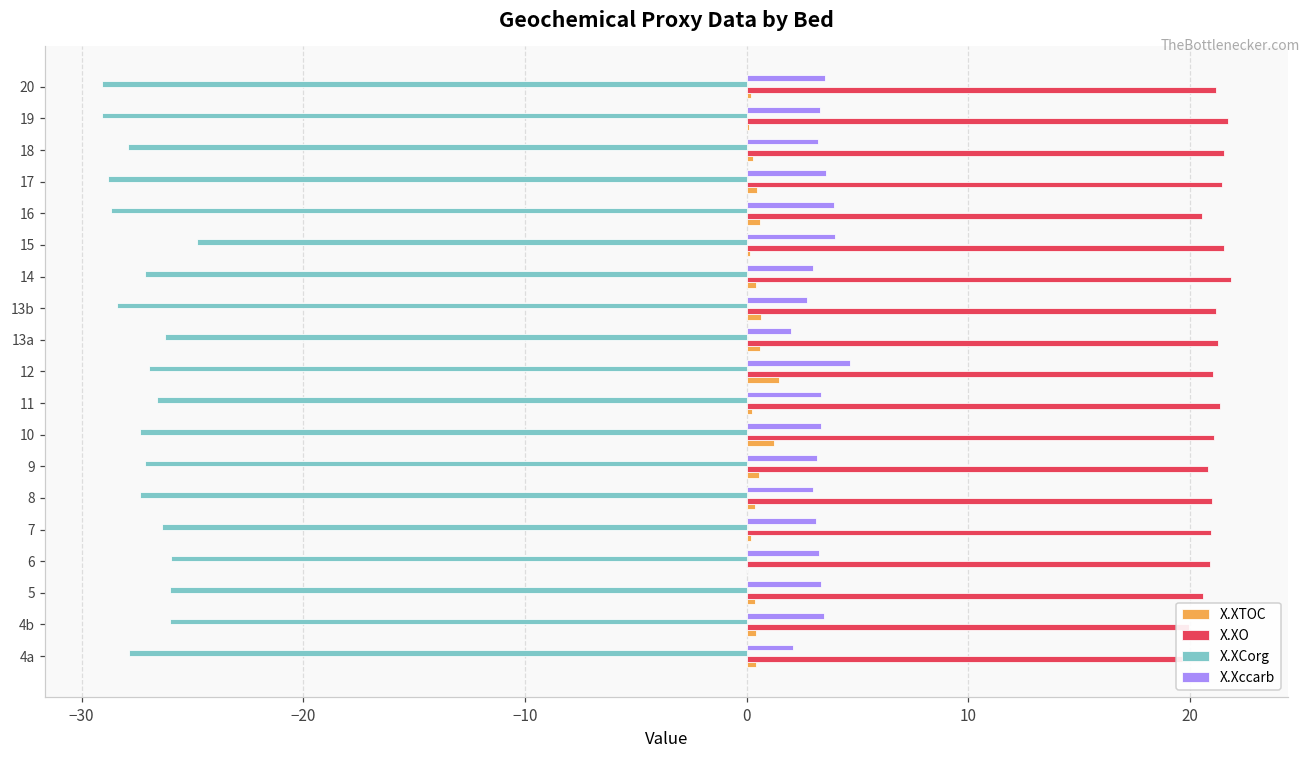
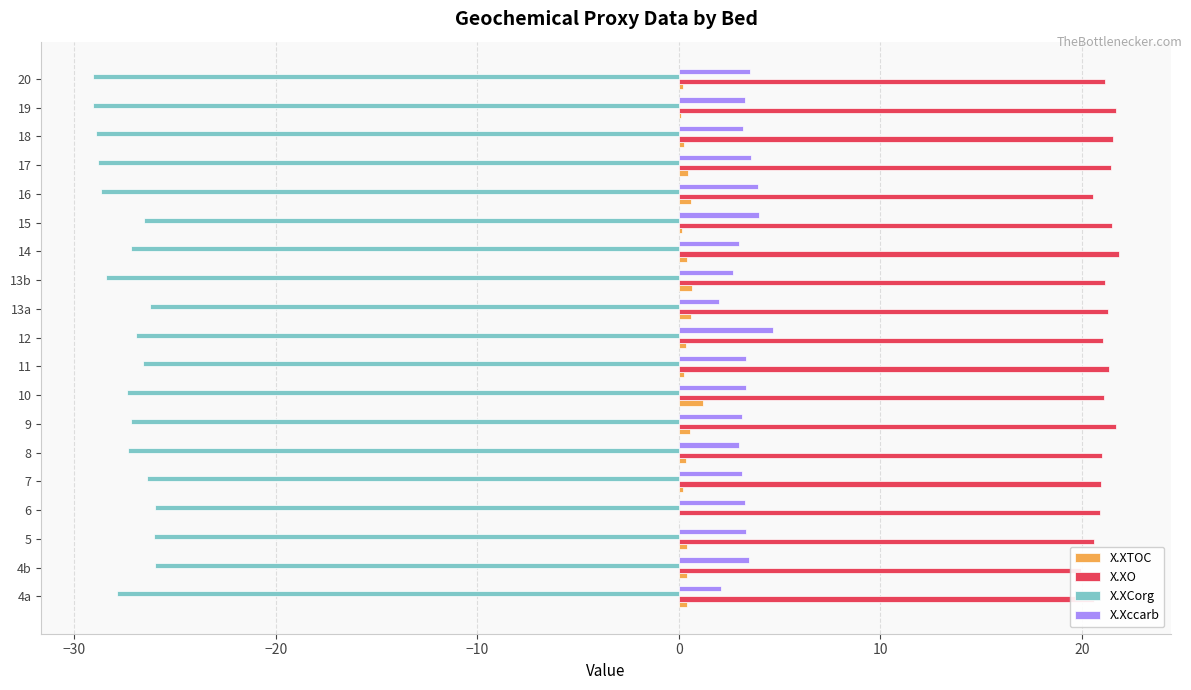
  {
    "X.XTOC": {
      "20": 0.2,
      "18": 0.3,
      "17": 0.5,
      "16": 0.6,
      "15": 0.2,
      "14": 0.4,
      "13b": 0.6,
      "13a": 0.6,
-     "12": 1.4,
+     "12": 0.3,
      "11": 0.2,
      "10": 1.2,
      "9": 0.6,
      "8": 0.4,
      "7": 0.2,
      "5": 0.4,
      "4b": 0.4,
      "4a": 0.4
    },
    "X.XO": {
      "20": 21.2,
      "19": 21.7,
      "18": 21.5,
      "17": 21.4,
      "16": 20.5,
      "15": 21.5,
      "14": 21.9,
      "13b": 21.2,
      "13a": 21.3,
      "12": 21.0,
      "11": 21.4,
      "10": 21.1,
-     "9": 20.8,
+     "9": 21.7,
      "8": 21.0,
      "7": 20.9,
      "6": 20.9,
      "5": 20.6
    },
    "X.XCorg": {
      "20": -29.1,
      "19": -29.1,
-     "18": -27.9,
+     "18": -28.9,
      "17": -28.8,
      "16": -28.7,
-     "15": -24.8,
+     "15": -26.6,
      "14": -27.2,
      "13b": -28.4,
      "13a": -26.2,
      "12": -26.9,
      "11": -26.6,
      "10": -27.4,
      "9": -27.2,
      "8": -27.3,
      "7": -26.4,
      "6": -26.0,
      "5": -26.0,
      "4b": -26.0,
      "4a": -27.9
    },
    "X.Xccarb": {
      "20": 3.5,
      "19": 3.3,
      "18": 3.2,
      "17": 3.6,
      "16": 3.9,
      "15": 4.0,
      "14": 3.0,
      "13b": 2.7,
      "13a": 2.0,
      "12": 4.7,
      "11": 3.3,
      "10": 3.3,
      "9": 3.2,
      "8": 3.0,
      "7": 3.1,
      "6": 3.3,
      "5": 3.4,
      "4b": 3.5,
      "4a": 2.1
    }
  }
